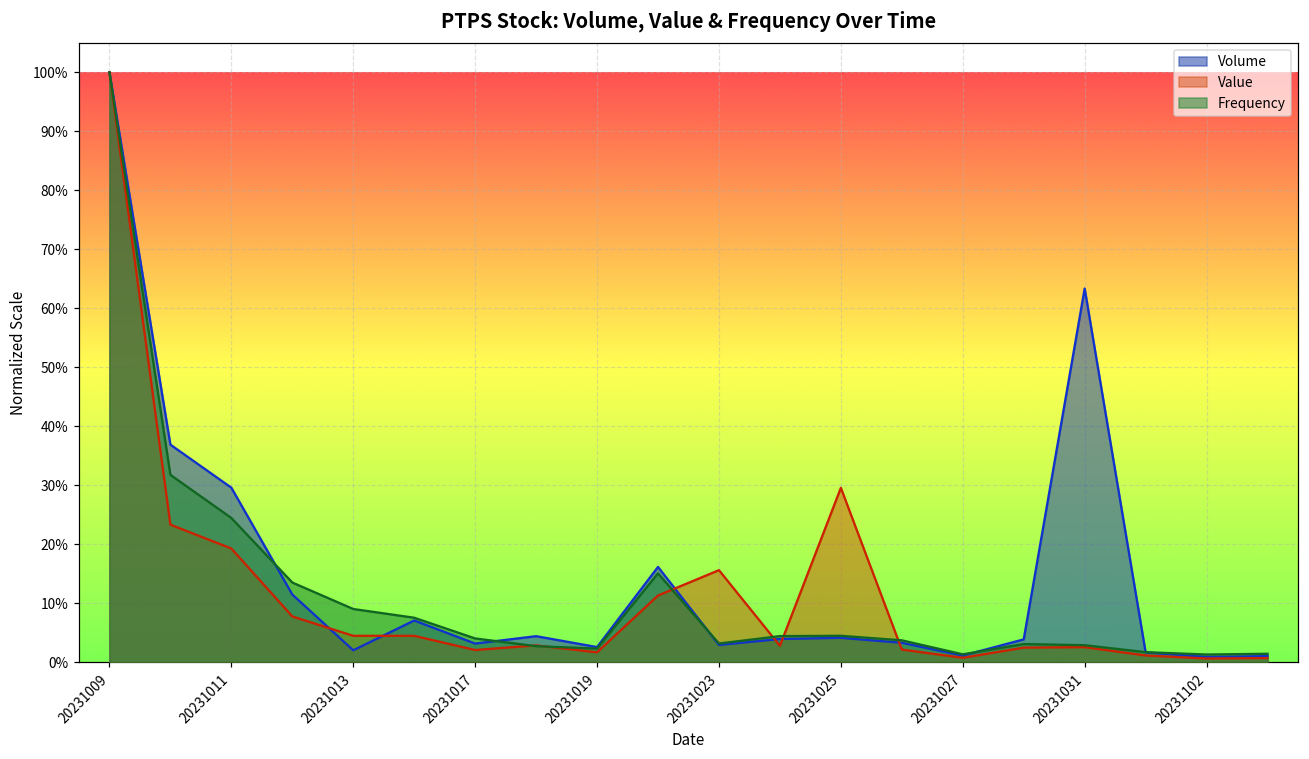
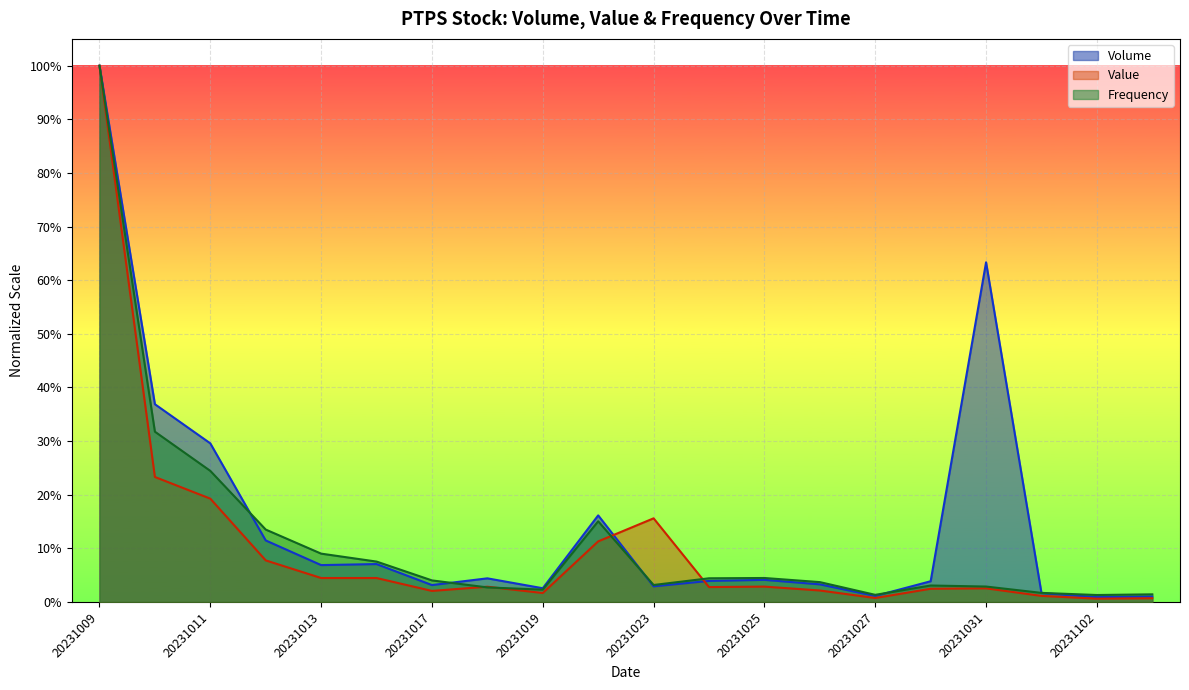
  {
    "Volume": {
      "20231011": "30%",
-     "20231013": "2%",
+     "20231013": "7%",
      "20231017": "3%",
      "20231031": "63%"
    },
    "Value": {
      "20231011": "19%",
      "20231013": "4%",
      "20231017": "2%",
      "20231019": "2%",
      "20231023": "16%",
-     "20231025": "30%"
+     "20231025": "3%"
    },
    "Frequency": {
      "20231011": "24%",
      "20231013": "9%",
      "20231017": "4%"
    }
  }
